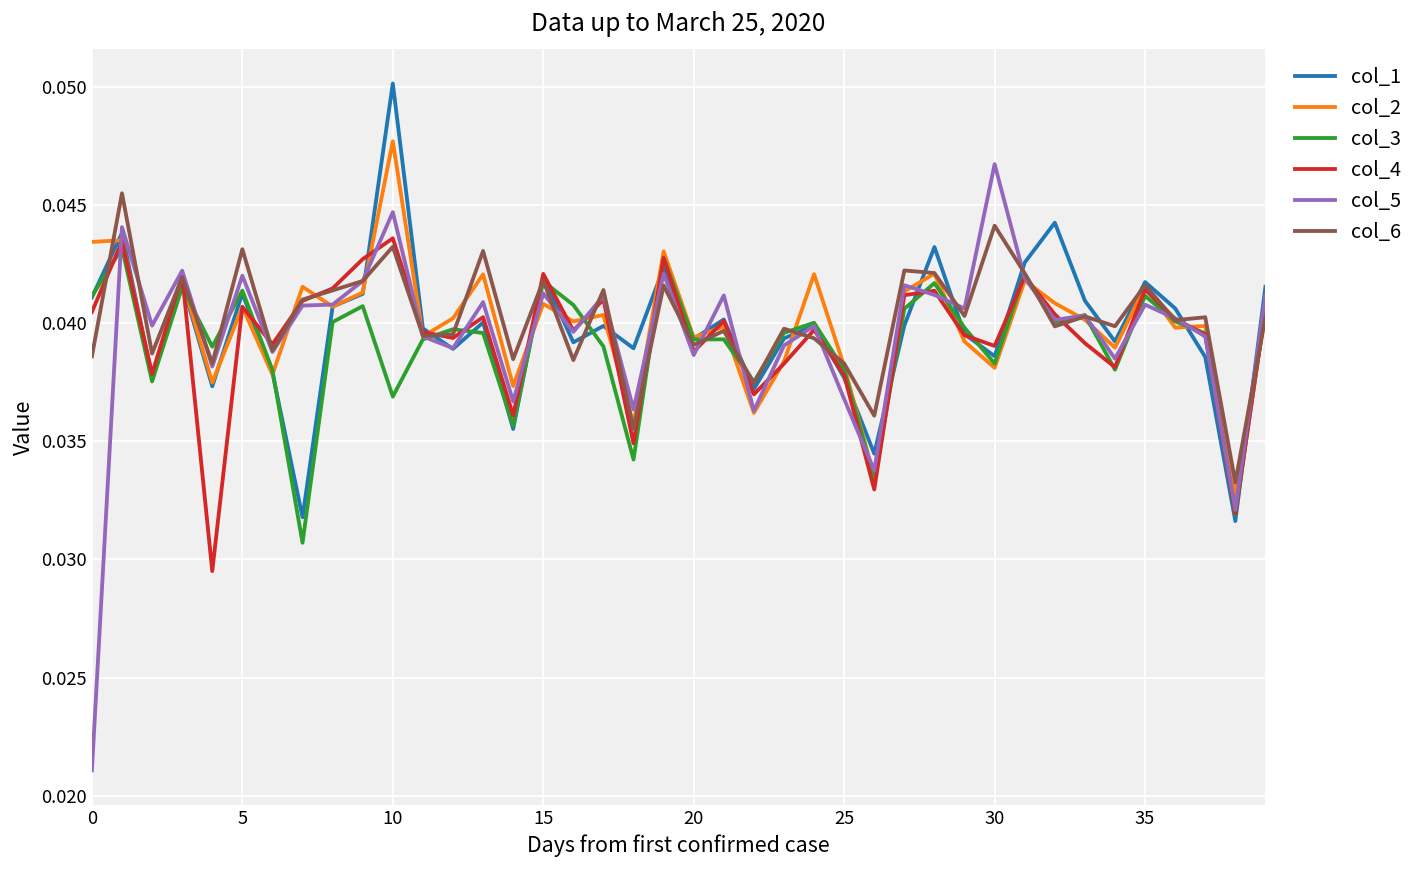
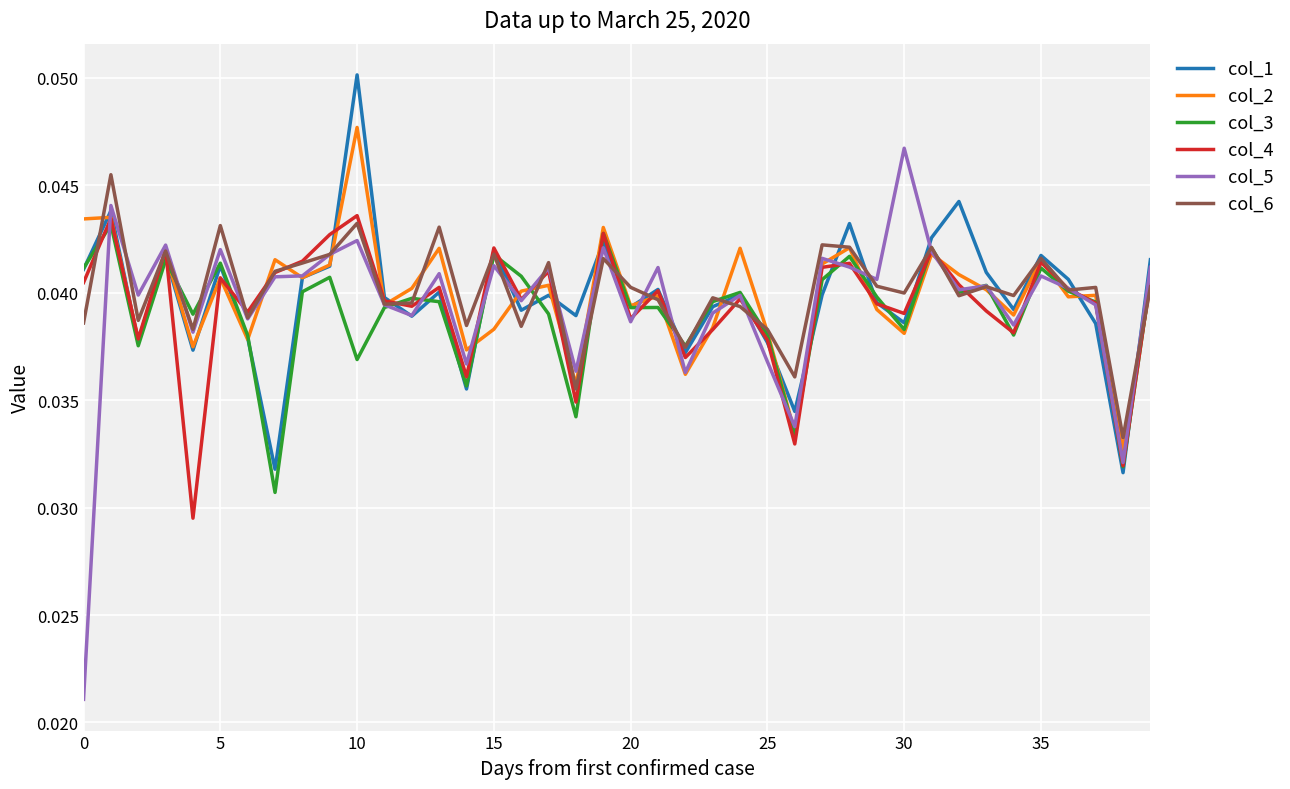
  {
    "col_1": {
      "10": 0.0501,
      "15": 0.0420,
      "30": 0.0386,
      "35": 0.0417
    },
    "col_2": {
      "0": 0.0434,
      "10": 0.0477,
-     "15": 0.0408,
+     "15": 0.0383,
      "30": 0.0381
    },
    "col_3": {
      "10": 0.0369,
      "25": 0.0380,
      "30": 0.0383,
      "35": 0.0412
    },
    "col_4": {
      "0": 0.0405,
      "10": 0.0436,
      "15": 0.0421,
      "20": 0.0388,
      "30": 0.0390,
      "35": 0.0414
    },
    "col_5": {
      "0": 0.0211,
      "5": 0.0420,
-     "10": 0.0447,
+     "10": 0.0424,
      "15": 0.0413,
      "20": 0.0387,
      "25": 0.0368,
      "30": 0.0467,
      "35": 0.0408
    },
    "col_6": {
      "0": 0.0386,
      "5": 0.0431,
      "10": 0.0432,
-     "20": 0.0391,
-     "30": 0.0441
+     "20": 0.0403,
+     "30": 0.0400
    }
  }
